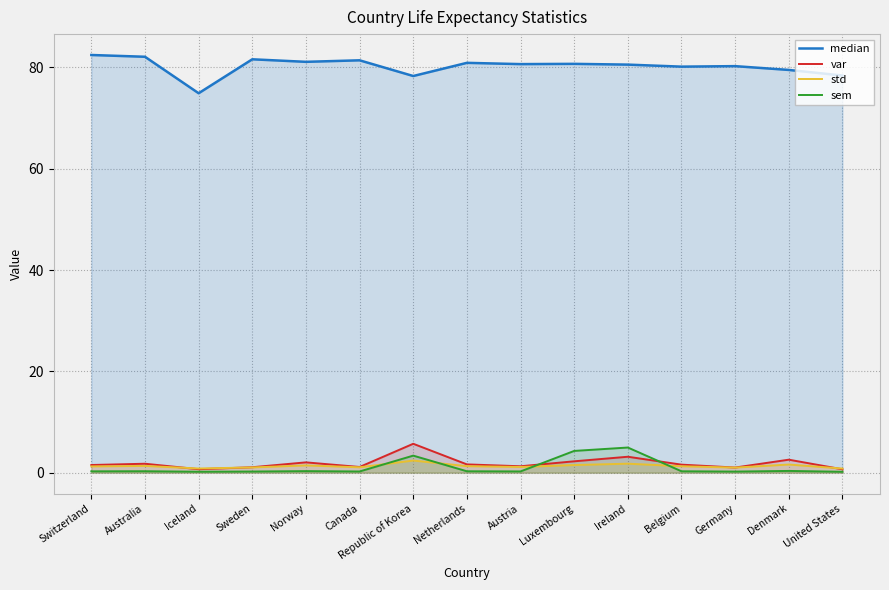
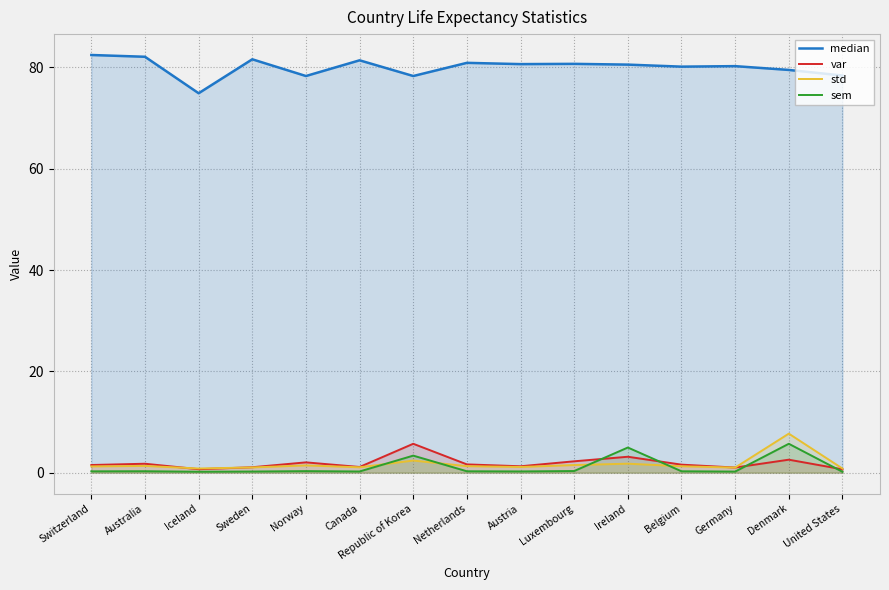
  {
    "median": {
      "Switzerland": 82,
      "Australia": 82,
      "Iceland": 75,
      "Sweden": 82,
-     "Norway": 81,
+     "Norway": 78,
      "Canada": 81,
      "Republic of Korea": 78,
      "Netherlands": 81,
      "Austria": 81,
      "Luxembourg": 81,
      "Ireland": 81,
      "Belgium": 80,
      "Germany": 80,
      "Denmark": 80
    },
    "var": {
      "Norway": 2,
      "Republic of Korea": 6,
      "Luxembourg": 2,
      "Ireland": 3,
      "Denmark": 3
    },
    "std": {
      "Norway": 1,
      "Republic of Korea": 2,
      "Luxembourg": 2,
      "Ireland": 2,
-     "Denmark": 2
+     "Denmark": 8
    },
    "sem": {
      "Switzerland": 0,
      "Australia": 0,
      "Sweden": 0,
      "Norway": 0,
      "Canada": 0,
      "Republic of Korea": 3,
      "Netherlands": 0,
      "Austria": 0,
-     "Luxembourg": 4,
+     "Luxembourg": 0,
      "Ireland": 5,
      "Belgium": 0,
      "Germany": 0,
-     "Denmark": 0
+     "Denmark": 6
    }
  }
